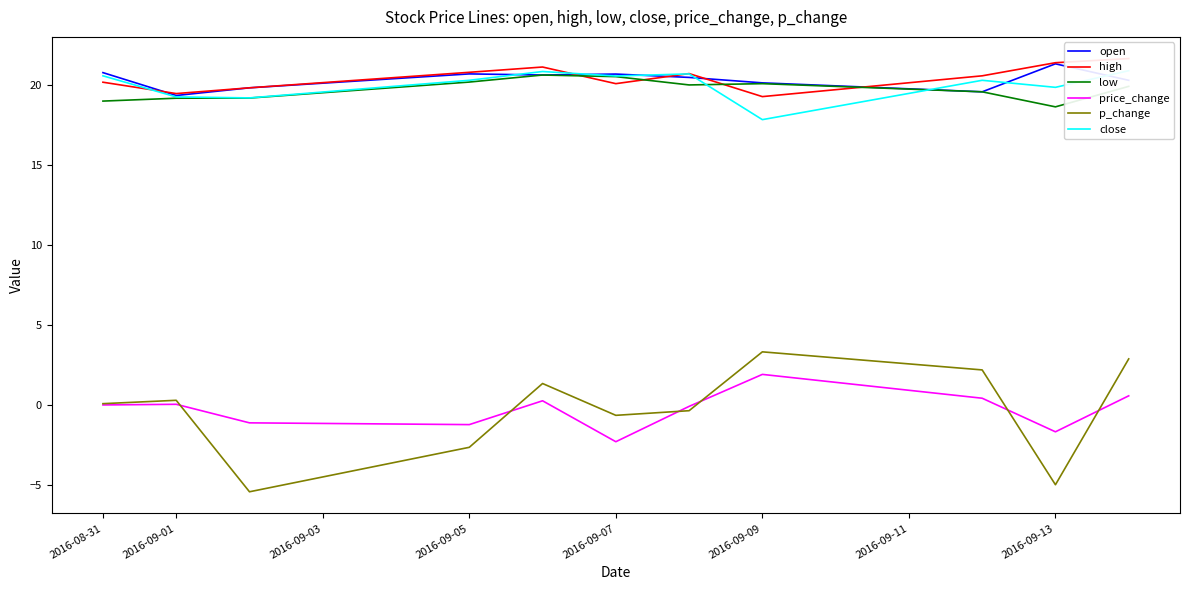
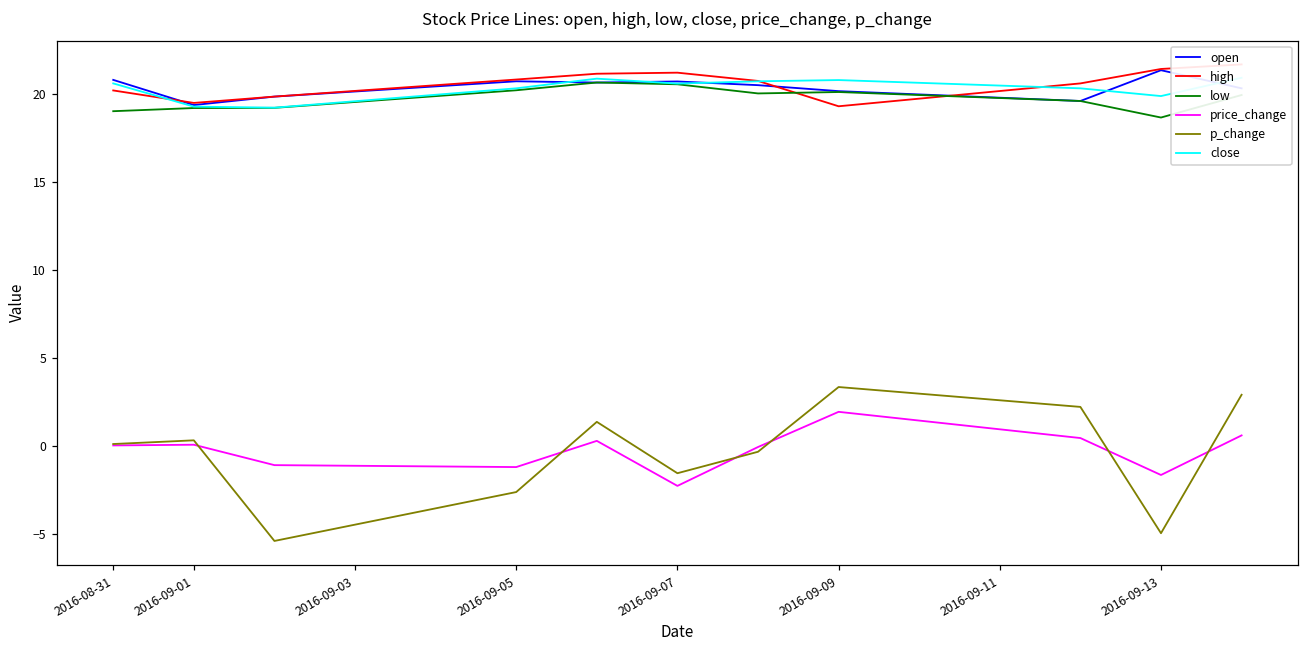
  {
    "open": {
      "2016-08-31": 20.8
    },
    "high": {
      "2016-08-31": 20.2,
-     "2016-09-07": 20.1,
+     "2016-09-07": 21.2,
      "2016-09-09": 19.3
    },
    "low": {
      "2016-08-31": 19.0,
      "2016-09-13": 18.7
    },
    "price_change": {
      "2016-09-01": 0.1,
      "2016-09-05": -1.2,
      "2016-09-07": -2.3,
      "2016-09-09": 1.9,
      "2016-09-13": -1.7
    },
    "p_change": {
      "2016-09-01": 0.3,
      "2016-09-05": -2.6,
-     "2016-09-07": -0.6,
+     "2016-09-07": -1.6,
      "2016-09-09": 3.3,
      "2016-09-13": -5.0
    },
    "close": {
      "2016-08-31": 20.6,
-     "2016-09-09": 17.9,
+     "2016-09-09": 20.8,
      "2016-09-13": 19.9
    }
  }
